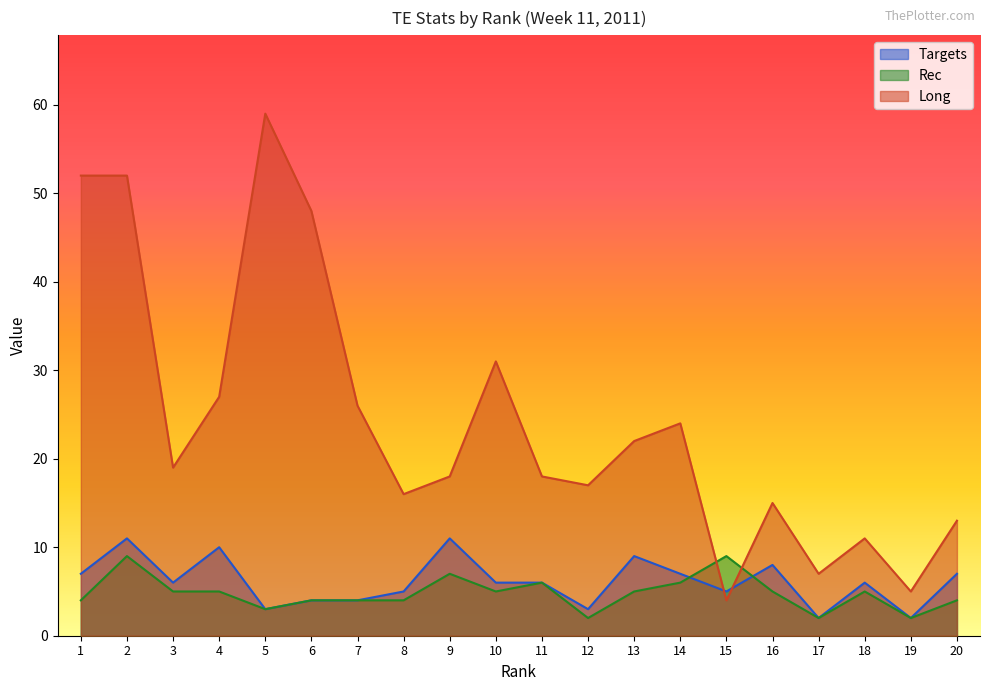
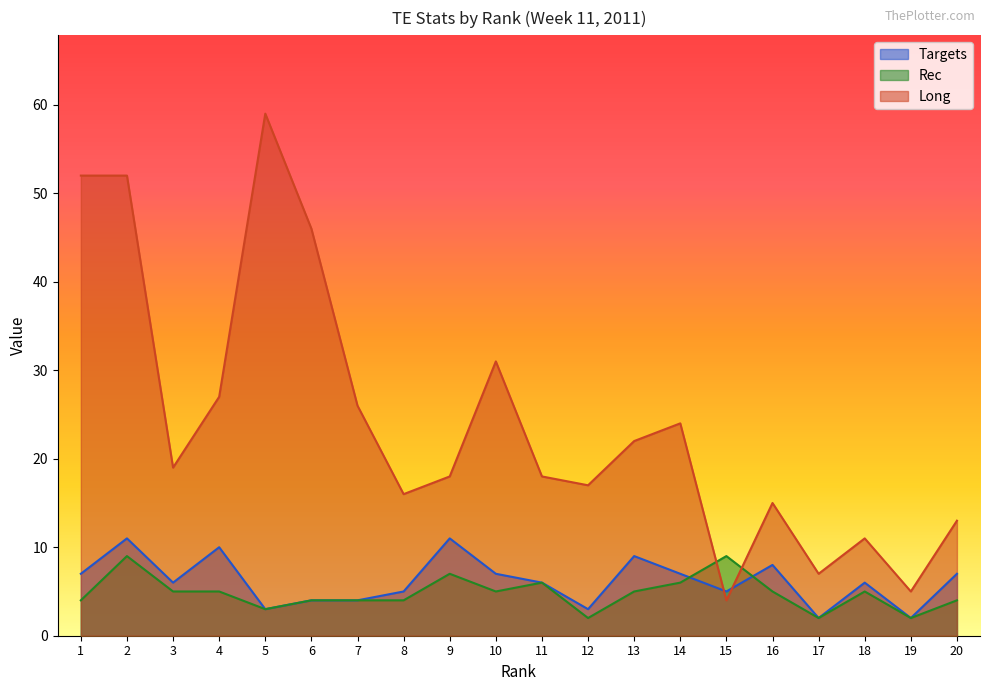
  {
    "Targets": {
      "1": 7,
      "2": 11,
      "3": 6,
      "4": 10,
      "8": 5,
      "9": 11,
-     "10": 6,
+     "10": 7,
      "12": 3,
      "13": 9,
      "14": 7,
      "15": 5,
      "16": 8,
      "18": 6,
      "20": 7
    },
    "Rec": {
      "1": 4,
      "2": 9,
      "3": 5,
      "4": 5,
      "8": 4,
      "9": 7,
      "10": 5,
      "12": 2,
      "13": 5,
      "14": 6,
      "15": 9,
      "16": 5,
      "18": 5,
      "20": 4
    },
    "Long": {
      "1": 52,
      "2": 52,
      "3": 19,
      "4": 27,
      "5": 59,
-     "6": 48,
+     "6": 46,
      "7": 26,
      "8": 16,
      "9": 18,
      "10": 31,
      "11": 18,
      "12": 17,
      "13": 22,
      "14": 24,
      "15": 4,
      "16": 15,
      "17": 7,
      "18": 11,
      "19": 5,
      "20": 13
    }
  }
